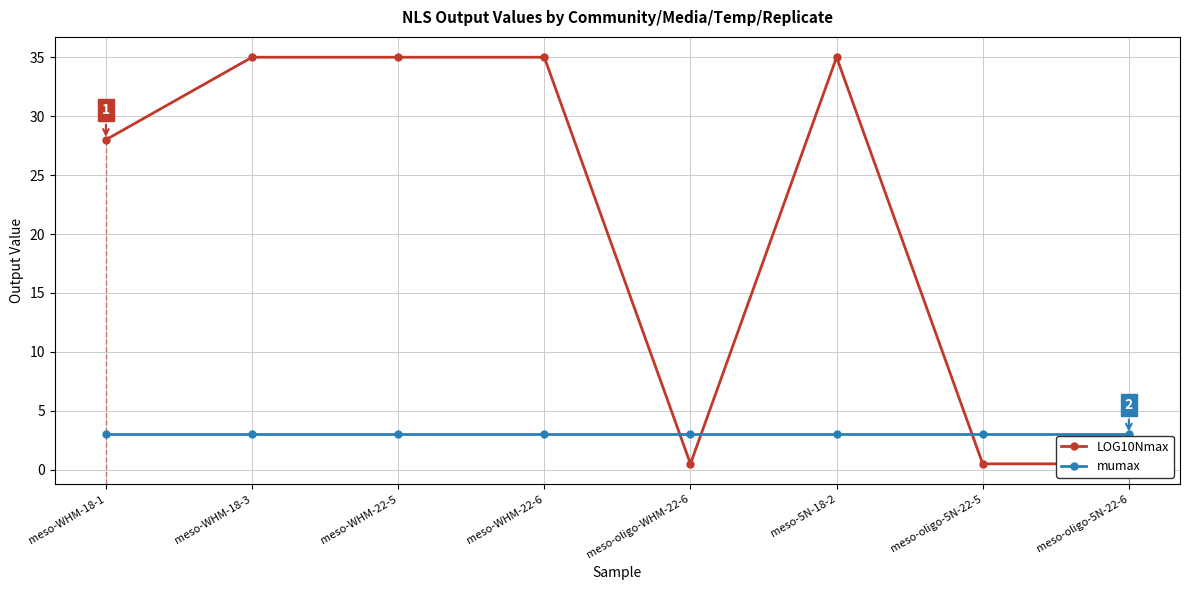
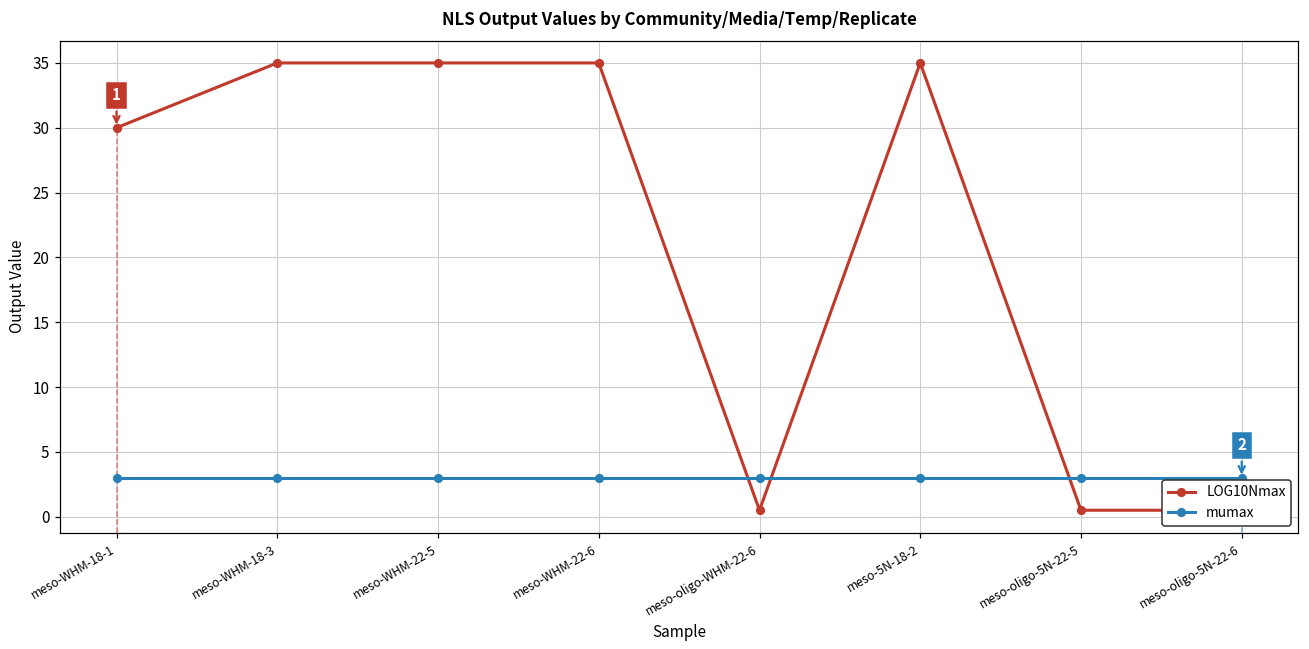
  {
    "LOG10Nmax": {
-     "meso-WHM-18-1": 28,
+     "meso-WHM-18-1": 30,
      "meso-WHM-18-3": 35,
      "meso-WHM-22-5": 35,
      "meso-WHM-22-6": 35,
      "meso-oligo-WHM-22-6": 0.5,
      "meso-5N-18-2": 35,
      "meso-oligo-5N-22-5": 0.5
    },
    "mumax": {
      "meso-WHM-18-1": 3,
      "meso-WHM-18-3": 3,
      "meso-WHM-22-5": 3,
      "meso-WHM-22-6": 3,
      "meso-oligo-WHM-22-6": 3,
      "meso-5N-18-2": 3,
      "meso-oligo-5N-22-5": 3
    }
  }
